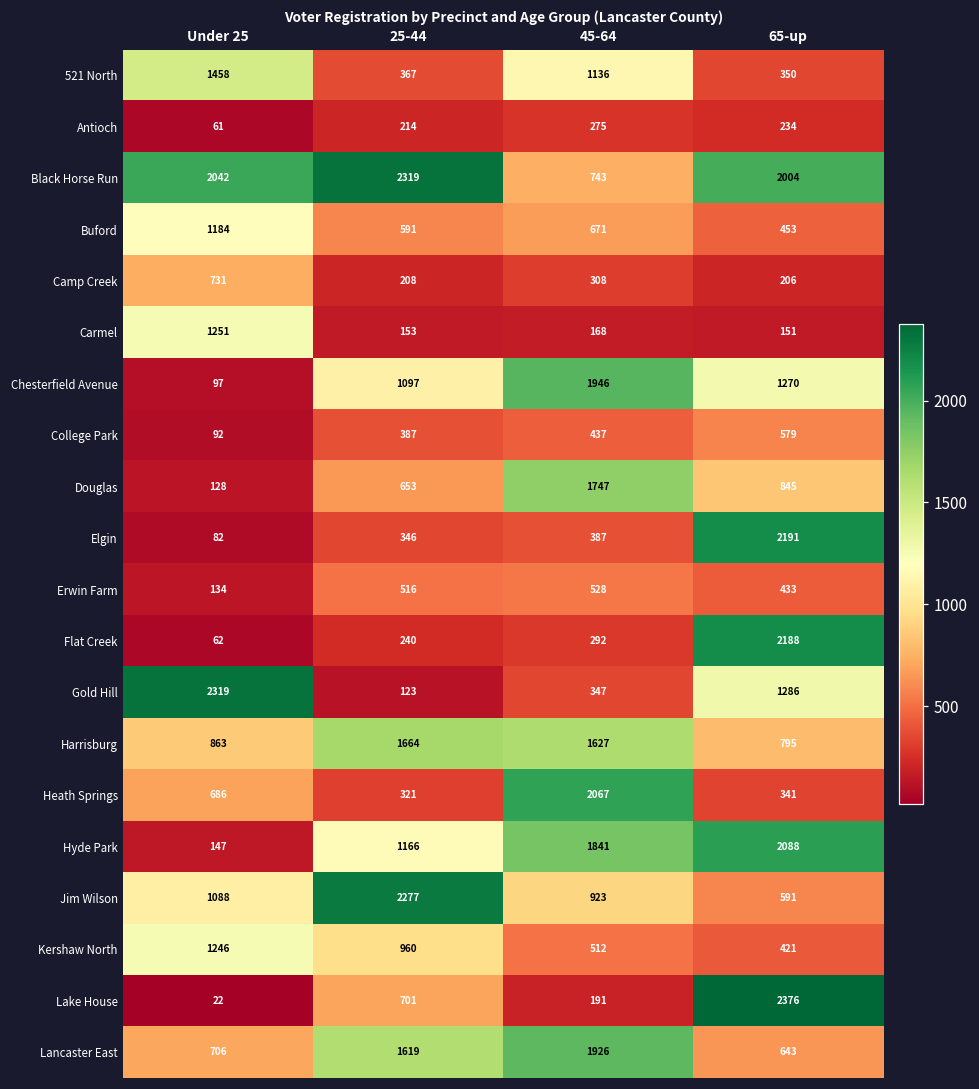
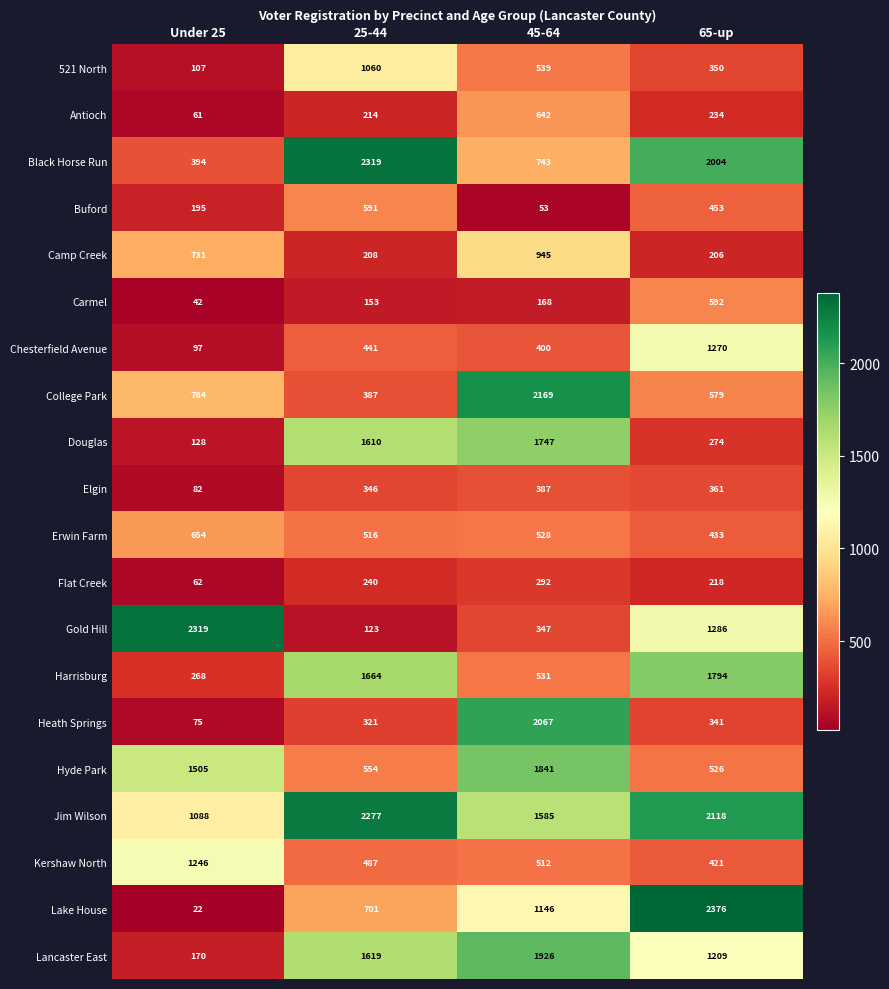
  {
    "521 North": {
-     "Under 25": 1458,
-     "25-44": 367,
-     "45-64": 1136,
+     "Under 25": 107,
+     "25-44": 1060,
+     "45-64": 539,
      "65-up": 350
    },
    "Antioch": {
      "Under 25": 61,
      "25-44": 214,
-     "45-64": 275,
+     "45-64": 642,
      "65-up": 234
    },
    "Black Horse Run": {
-     "Under 25": 2042,
+     "Under 25": 394,
      "25-44": 2319,
      "45-64": 743,
      "65-up": 2004
    },
    "Buford": {
-     "Under 25": 1184,
+     "Under 25": 195,
      "25-44": 591,
-     "45-64": 671,
+     "45-64": 53,
      "65-up": 453
    },
    "Camp Creek": {
      "Under 25": 731,
      "25-44": 208,
-     "45-64": 308,
+     "45-64": 945,
      "65-up": 206
    },
    "Carmel": {
-     "Under 25": 1251,
+     "Under 25": 42,
      "25-44": 153,
      "45-64": 168,
-     "65-up": 151
+     "65-up": 592
    },
    "Chesterfield Avenue": {
      "Under 25": 97,
-     "25-44": 1097,
-     "45-64": 1946,
+     "25-44": 441,
+     "45-64": 400,
      "65-up": 1270
    },
    "College Park": {
-     "Under 25": 92,
+     "Under 25": 784,
      "25-44": 387,
-     "45-64": 437,
+     "45-64": 2169,
      "65-up": 579
    },
    "Douglas": {
      "Under 25": 128,
-     "25-44": 653,
+     "25-44": 1610,
      "45-64": 1747,
-     "65-up": 845
+     "65-up": 274
    },
    "Elgin": {
      "Under 25": 82,
      "25-44": 346,
      "45-64": 387,
-     "65-up": 2191
+     "65-up": 361
    },
    "Erwin Farm": {
-     "Under 25": 134,
+     "Under 25": 654,
      "25-44": 516,
      "45-64": 528,
      "65-up": 433
    },
    "Flat Creek": {
      "Under 25": 62,
      "25-44": 240,
      "45-64": 292,
-     "65-up": 2188
+     "65-up": 218
    },
    "Gold Hill": {
      "Under 25": 2319,
      "25-44": 123,
      "45-64": 347,
      "65-up": 1286
    },
    "Harrisburg": {
-     "Under 25": 863,
+     "Under 25": 268,
      "25-44": 1664,
-     "45-64": 1627,
-     "65-up": 795
+     "45-64": 531,
+     "65-up": 1794
    },
    "Heath Springs": {
-     "Under 25": 686,
+     "Under 25": 75,
      "25-44": 321,
      "45-64": 2067,
      "65-up": 341
    },
    "Hyde Park": {
-     "Under 25": 147,
-     "25-44": 1166,
+     "Under 25": 1505,
+     "25-44": 554,
      "45-64": 1841,
-     "65-up": 2088
+     "65-up": 526
    },
    "Jim Wilson": {
      "Under 25": 1088,
      "25-44": 2277,
-     "45-64": 923,
-     "65-up": 591
+     "45-64": 1585,
+     "65-up": 2118
    },
    "Kershaw North": {
      "Under 25": 1246,
-     "25-44": 960,
+     "25-44": 487,
      "45-64": 512,
      "65-up": 421
    },
    "Lake House": {
      "Under 25": 22,
      "25-44": 701,
-     "45-64": 191,
+     "45-64": 1146,
      "65-up": 2376
    },
    "Lancaster East": {
-     "Under 25": 706,
+     "Under 25": 170,
      "25-44": 1619,
      "45-64": 1926,
-     "65-up": 643
+     "65-up": 1209
    }
  }
